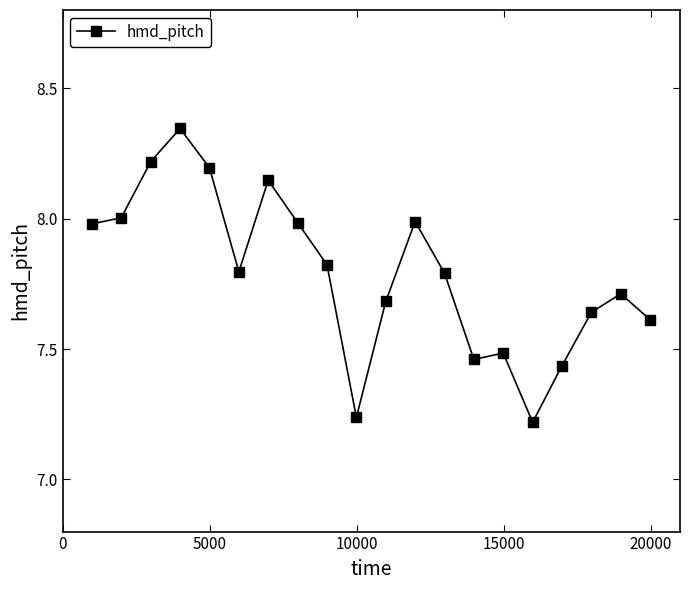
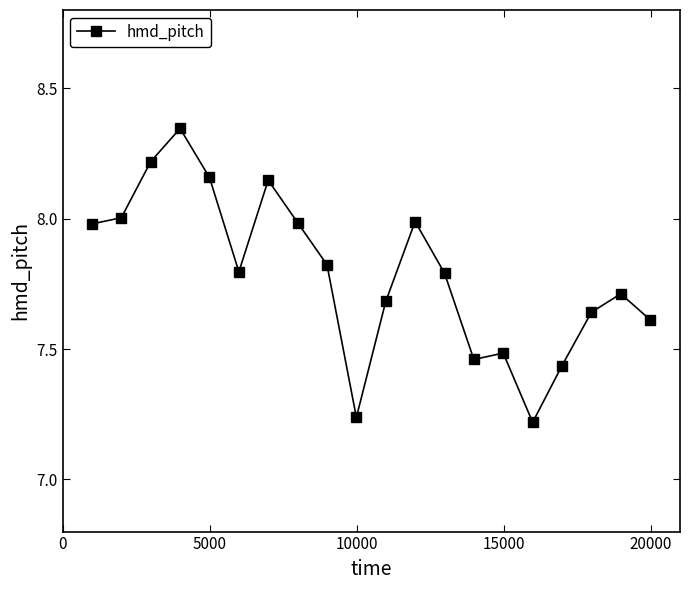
  {
-   "5000": 8.19,
+   "5000": 8.16,
    "10000": 7.24,
    "15000": 7.48,
    "20000": 7.61
  }
